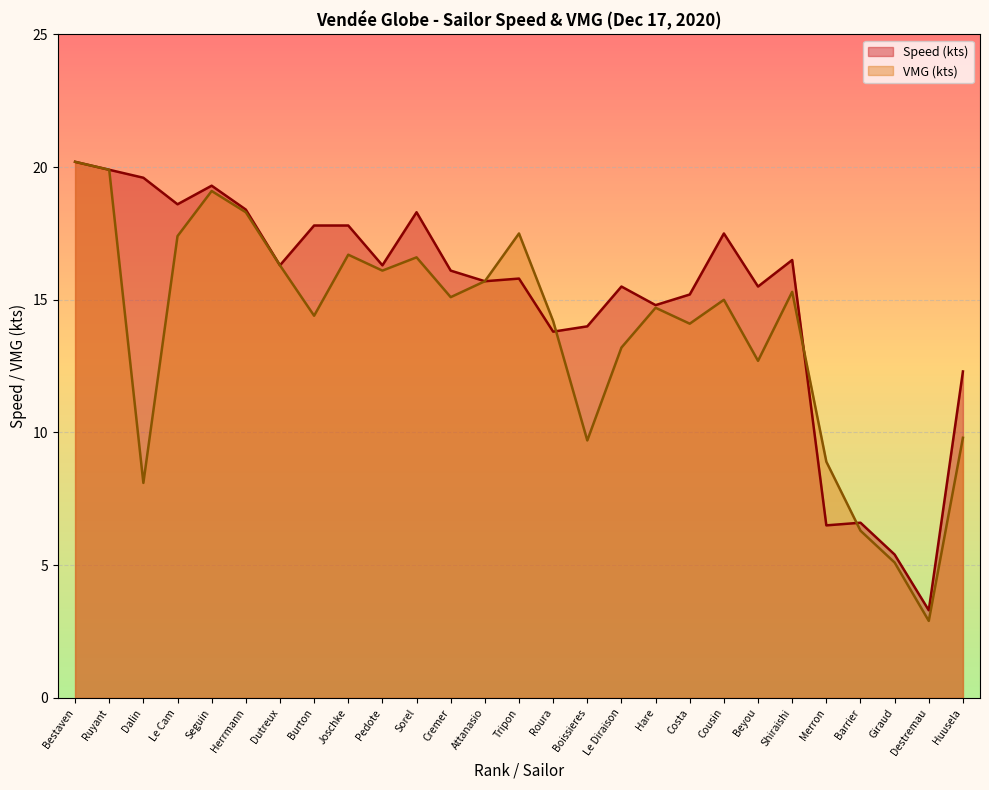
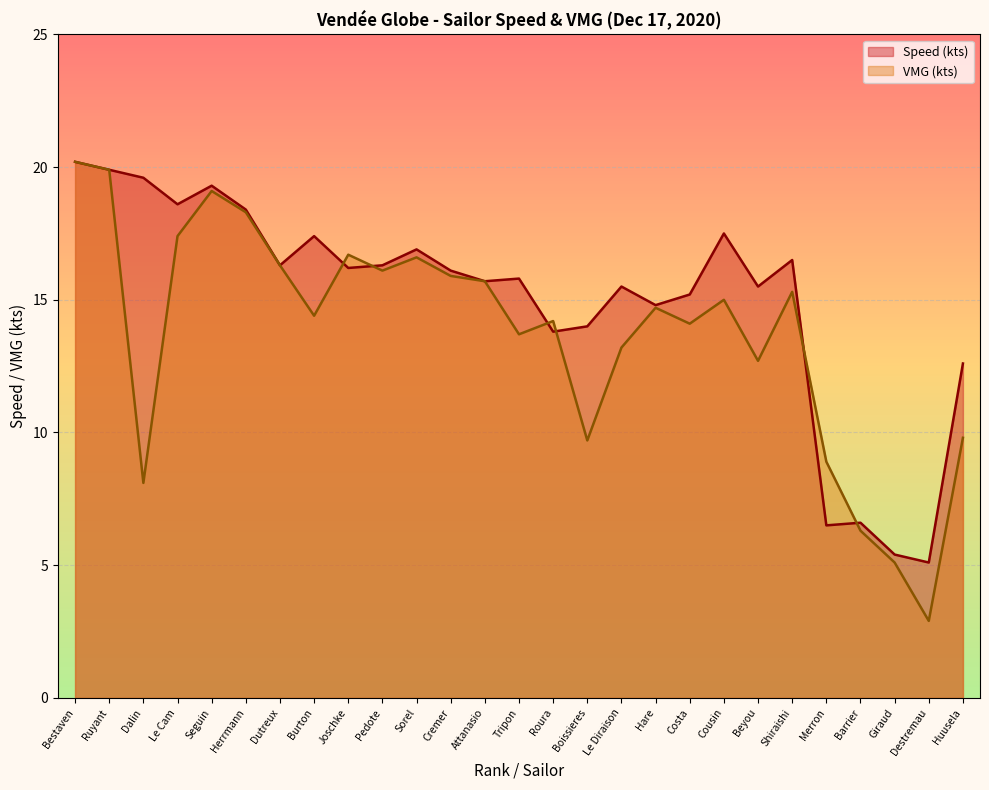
  {
    "Speed (kts)": {
      "Dalin": 19.6,
      "Le Cam": 18.6,
      "Seguin": 19.3,
      "Herrmann": 18.4,
-     "Burton": 17.8,
-     "Joschke": 17.8,
+     "Burton": 17.4,
+     "Joschke": 16.2,
      "Pedote": 16.3,
-     "Sorel": 18.3,
+     "Sorel": 16.9,
      "Cremer": 16.1,
      "Tripon": 15.8,
      "Roura": 13.8,
      "Boissieres": 14.0,
      "Le Diraison": 15.5,
      "Hare": 14.8,
      "Costa": 15.2,
      "Cousin": 17.5,
      "Beyou": 15.5,
      "Shiraishi": 16.5,
      "Merron": 6.5,
      "Barrier": 6.6,
      "Giraud": 5.4,
-     "Destremau": 3.3,
-     "Huusela": 12.3
+     "Destremau": 5.1,
+     "Huusela": 12.6
    },
    "VMG (kts)": {
      "Dalin": 8.1,
      "Le Cam": 17.4,
      "Seguin": 19.1,
      "Herrmann": 18.3,
      "Burton": 14.4,
      "Joschke": 16.7,
      "Pedote": 16.1,
      "Sorel": 16.6,
-     "Cremer": 15.1,
-     "Tripon": 17.5,
+     "Cremer": 15.9,
+     "Tripon": 13.7,
      "Roura": 14.2,
      "Boissieres": 9.7,
      "Le Diraison": 13.2,
      "Hare": 14.7,
      "Costa": 14.1,
      "Cousin": 15.0,
      "Beyou": 12.7,
      "Shiraishi": 15.3,
      "Merron": 8.9,
      "Barrier": 6.3,
      "Giraud": 5.1,
      "Destremau": 2.9,
      "Huusela": 9.8
    }
  }
